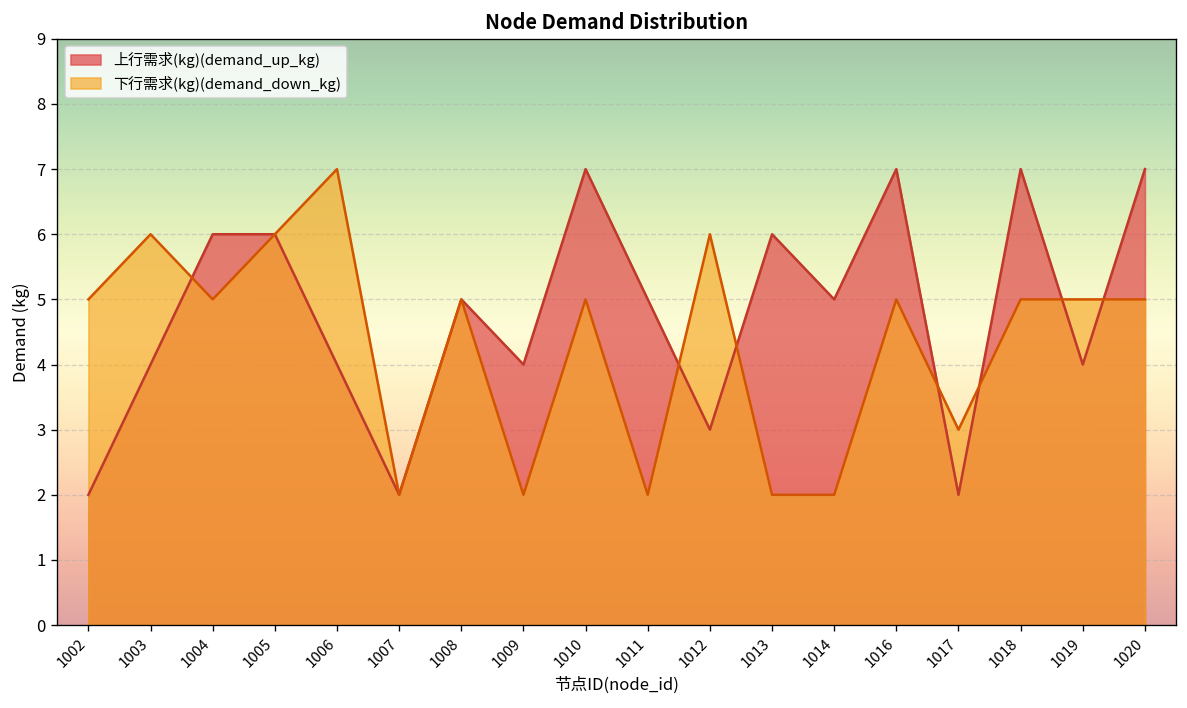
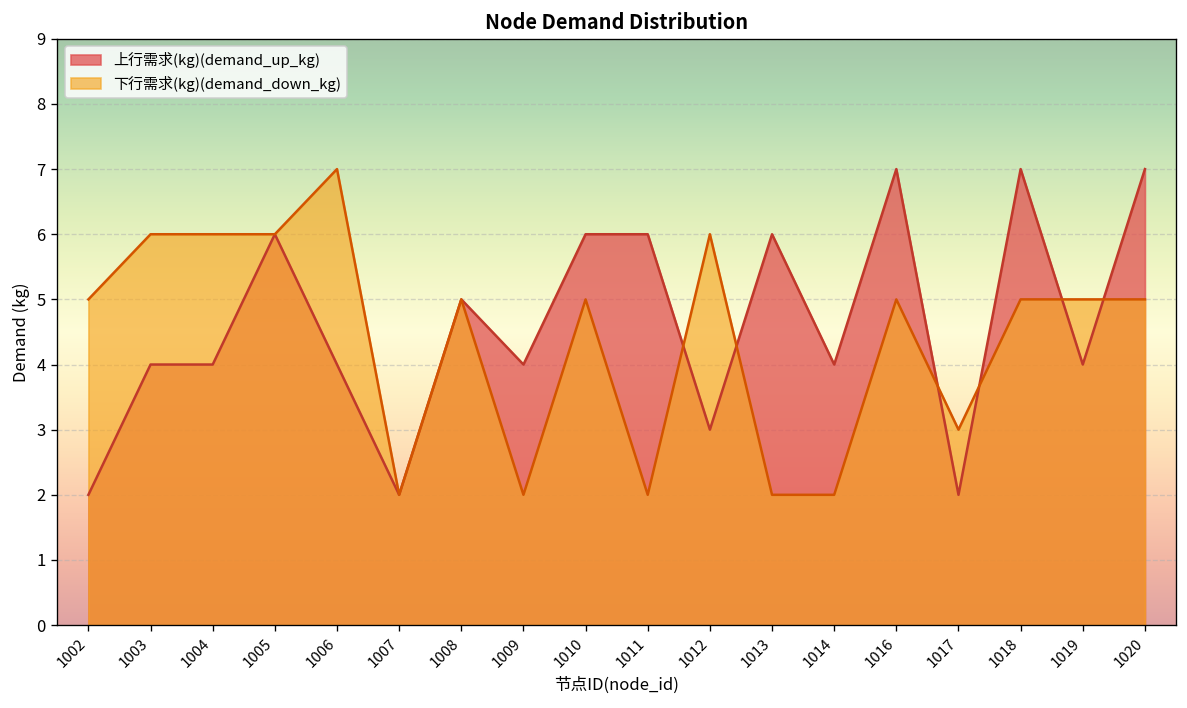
  {
    "上行需求(kg)(demand_up_kg)": {
      "1002": 2,
      "1003": 4,
-     "1004": 6,
+     "1004": 4,
      "1006": 4,
      "1009": 4,
-     "1010": 7,
-     "1011": 5,
+     "1010": 6,
+     "1011": 6,
      "1012": 3,
      "1013": 6,
-     "1014": 5,
+     "1014": 4,
      "1016": 7,
      "1017": 2,
      "1018": 7,
      "1019": 4,
      "1020": 7
    },
    "下行需求(kg)(demand_down_kg)": {
      "1002": 5,
      "1003": 6,
-     "1004": 5,
+     "1004": 6,
      "1006": 7,
      "1009": 2,
      "1010": 5,
      "1011": 2,
      "1012": 6,
      "1013": 2,
      "1014": 2,
      "1016": 5,
      "1017": 3,
      "1018": 5,
      "1019": 5,
      "1020": 5
    }
  }
